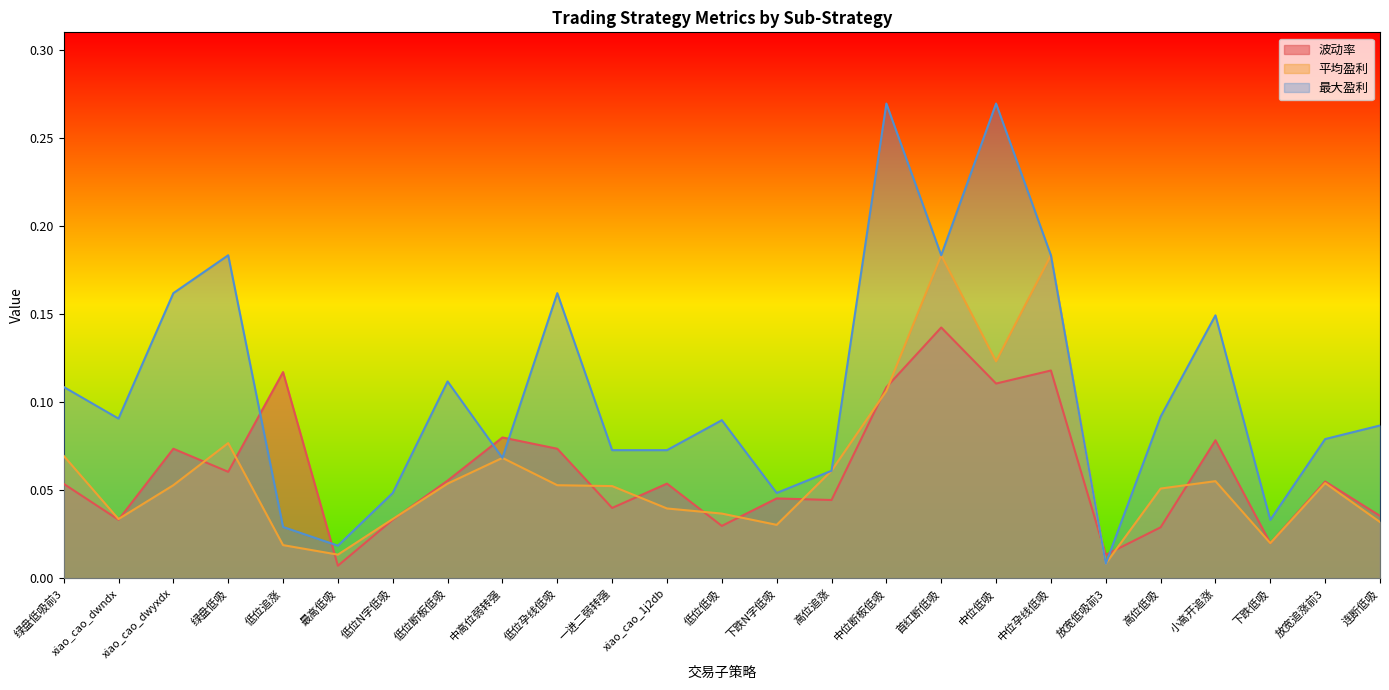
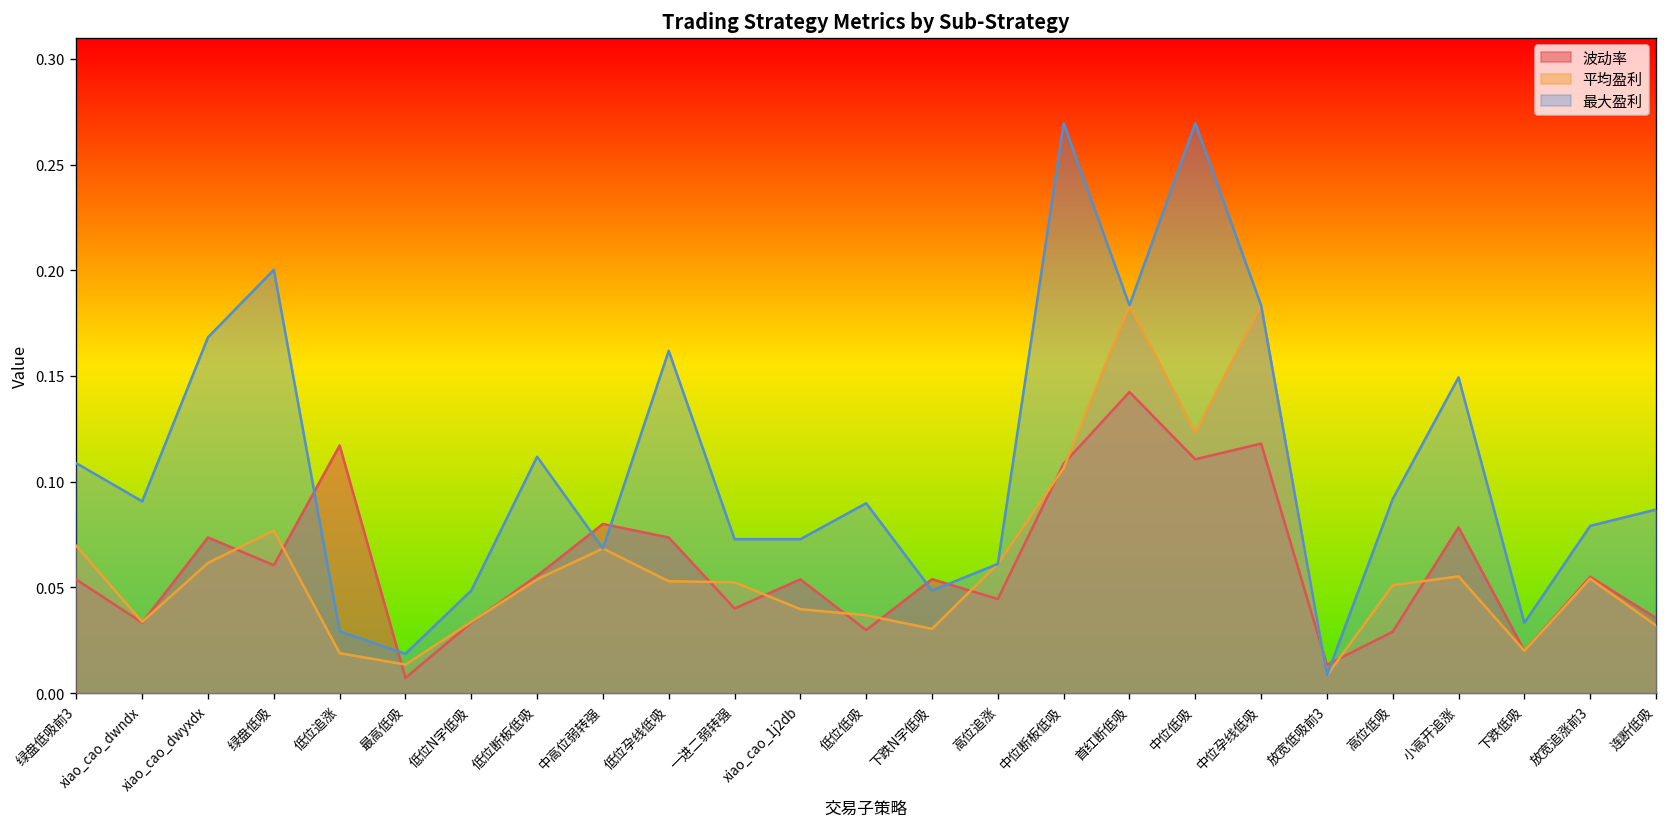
  {
    "波动率": {
      "绿盘低吸前3": 0.054,
      "xiao_cao_dwyxdx": 0.074,
      "绿盘低吸": 0.061,
      "低位追涨": 0.117,
      "最高低吸": 0.007,
      "低位断板低吸": 0.056,
      "中高位弱转强": 0.080,
      "低位孕线低吸": 0.074,
      "一进二弱转强": 0.040,
      "xiao_cao_1j2db": 0.054,
      "低位低吸": 0.030,
-     "下跌N字低吸": 0.045,
+     "下跌N字低吸": 0.054,
      "高位追涨": 0.045,
      "中位断板低吸": 0.109,
      "首红断低吸": 0.142,
      "中位低吸": 0.111,
      "中位孕线低吸": 0.118,
      "放宽低吸前3": 0.013,
      "高位低吸": 0.029,
      "小高开追涨": 0.078,
      "连断低吸": 0.036
    },
    "平均盈利": {
      "绿盘低吸前3": 0.070,
-     "xiao_cao_dwyxdx": 0.053,
+     "xiao_cao_dwyxdx": 0.062,
      "绿盘低吸": 0.077,
      "低位追涨": 0.019,
      "最高低吸": 0.014,
      "低位断板低吸": 0.054,
      "低位孕线低吸": 0.053,
      "一进二弱转强": 0.052,
      "xiao_cao_1j2db": 0.040,
      "低位低吸": 0.037,
      "下跌N字低吸": 0.030,
      "中位断板低吸": 0.106,
      "中位低吸": 0.123,
      "高位低吸": 0.051,
      "小高开追涨": 0.055,
      "连断低吸": 0.032
    },
    "最大盈利": {
      "绿盘低吸前3": 0.109,
      "xiao_cao_dwndx": 0.091,
-     "xiao_cao_dwyxdx": 0.162,
-     "绿盘低吸": 0.183,
+     "xiao_cao_dwyxdx": 0.168,
+     "绿盘低吸": 0.200,
      "低位追涨": 0.029,
      "最高低吸": 0.019,
      "低位N字低吸": 0.049,
      "低位断板低吸": 0.112,
      "低位孕线低吸": 0.162,
      "一进二弱转强": 0.073,
      "xiao_cao_1j2db": 0.073,
      "低位低吸": 0.090,
      "下跌N字低吸": 0.049,
      "中位断板低吸": 0.270,
      "中位低吸": 0.270,
      "高位低吸": 0.092,
      "小高开追涨": 0.149,
      "下跌低吸": 0.033,
      "放宽追涨前3": 0.079,
      "连断低吸": 0.087
    }
  }
